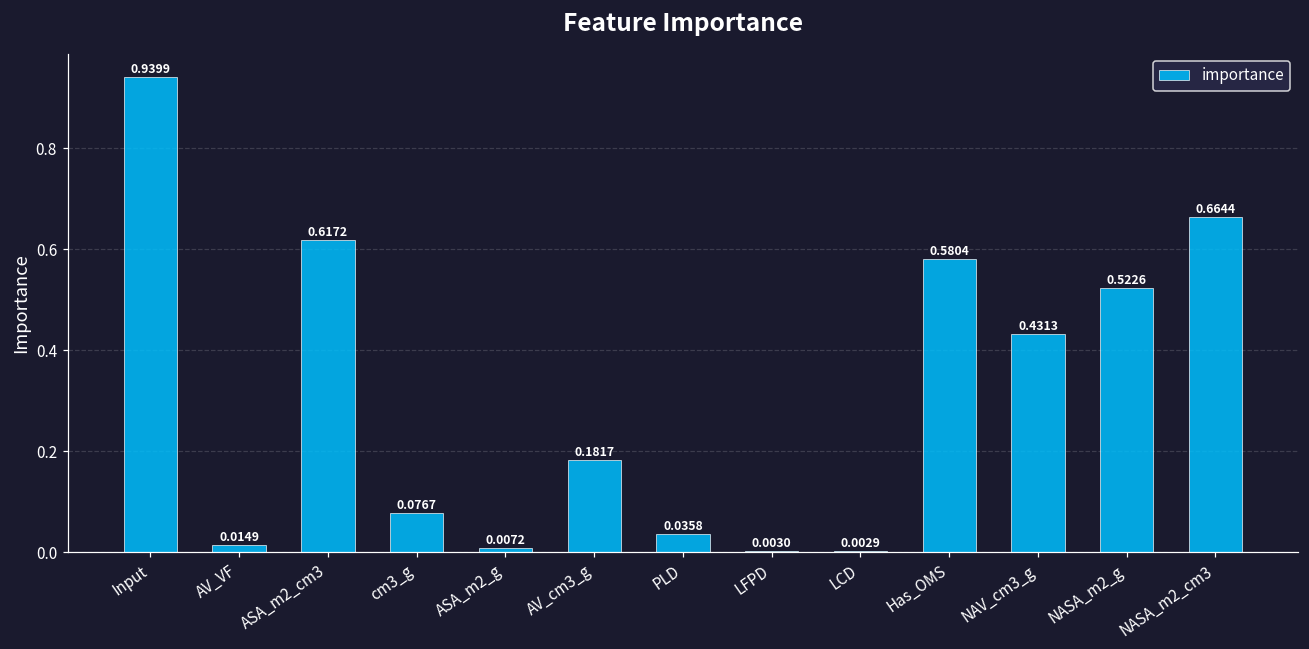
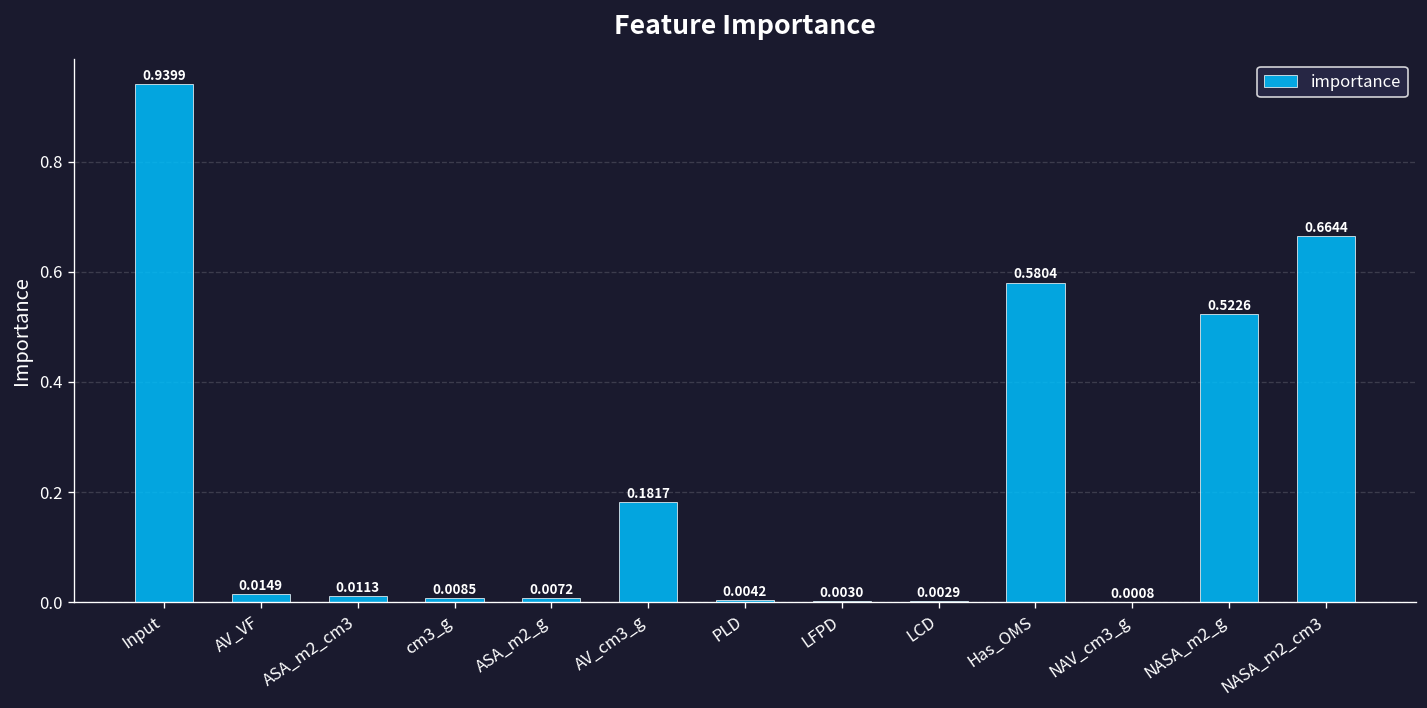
  {
    "Input": 0.9399,
    "AV_VF": 0.0149,
-   "ASA_m2_cm3": 0.6172,
-   "cm3_g": 0.0767,
+   "ASA_m2_cm3": 0.0113,
+   "cm3_g": 0.0085,
    "ASA_m2_g": 0.0072,
    "AV_cm3_g": 0.1817,
-   "PLD": 0.0358,
+   "PLD": 0.0042,
    "LFPD": 0.0030,
    "LCD": 0.0029,
    "Has_OMS": 0.5804,
-   "NAV_cm3_g": 0.4313,
+   "NAV_cm3_g": 0.0008,
    "NASA_m2_g": 0.5226,
    "NASA_m2_cm3": 0.6644
  }
